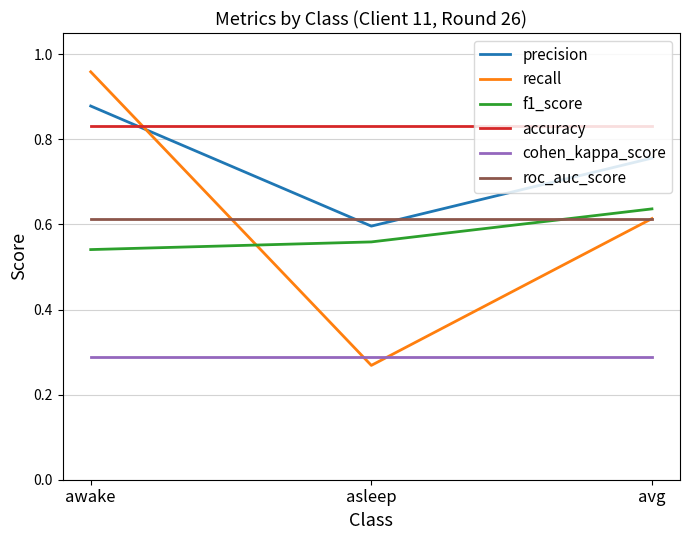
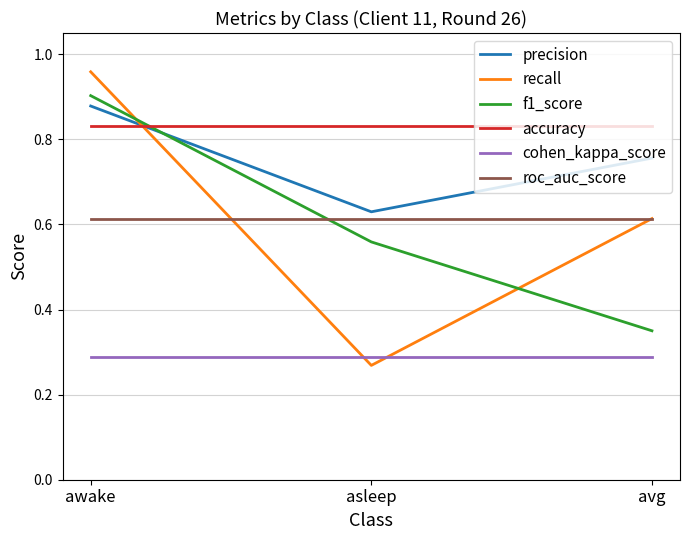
  {
    "precision": {
      "awake": 0.88,
-     "asleep": 0.60
+     "asleep": 0.63
    },
    "recall": {
      "awake": 0.96,
      "asleep": 0.27
    },
    "f1_score": {
-     "awake": 0.54,
+     "awake": 0.90,
      "asleep": 0.56,
-     "avg": 0.64
+     "avg": 0.35
    },
    "accuracy": {
      "awake": 0.83,
      "asleep": 0.83
    },
    "cohen_kappa_score": {
      "awake": 0.29,
      "asleep": 0.29,
      "avg": 0.29
    },
    "roc_auc_score": {
      "awake": 0.61,
      "asleep": 0.61
    }
  }
